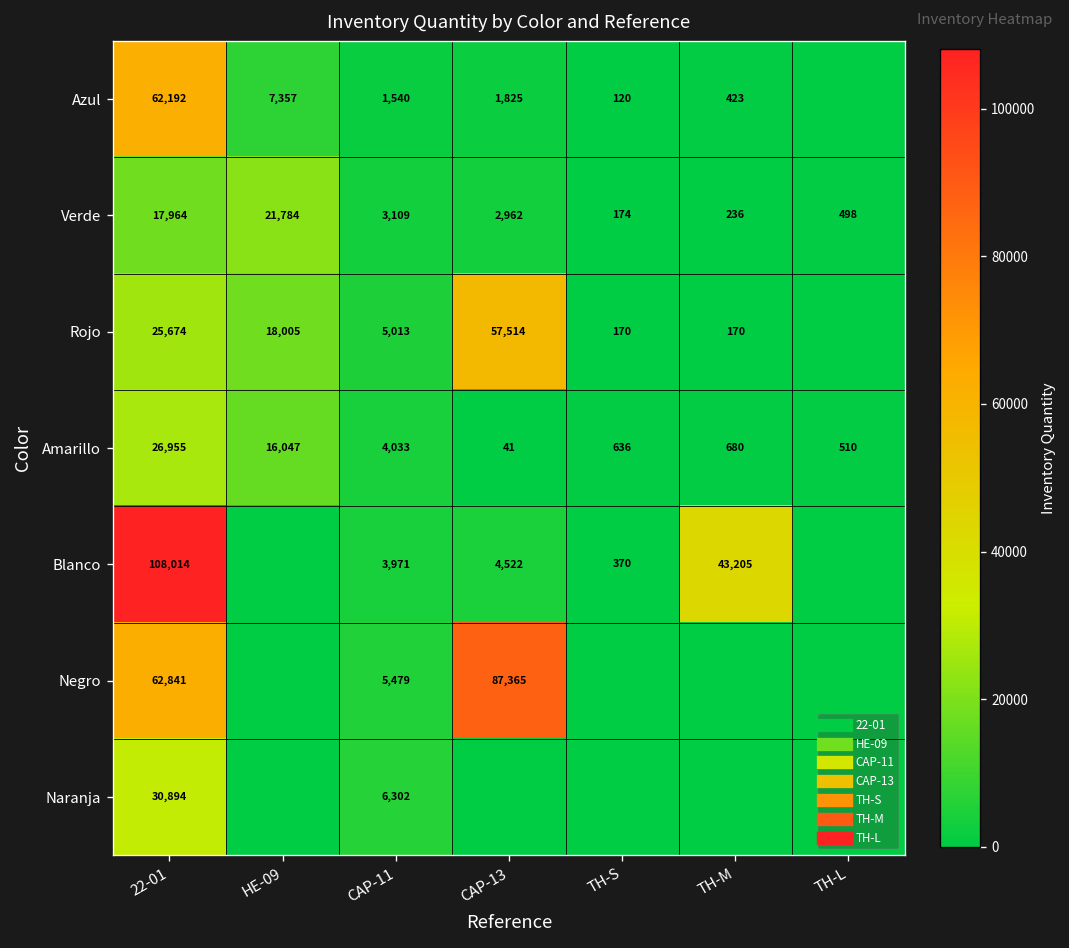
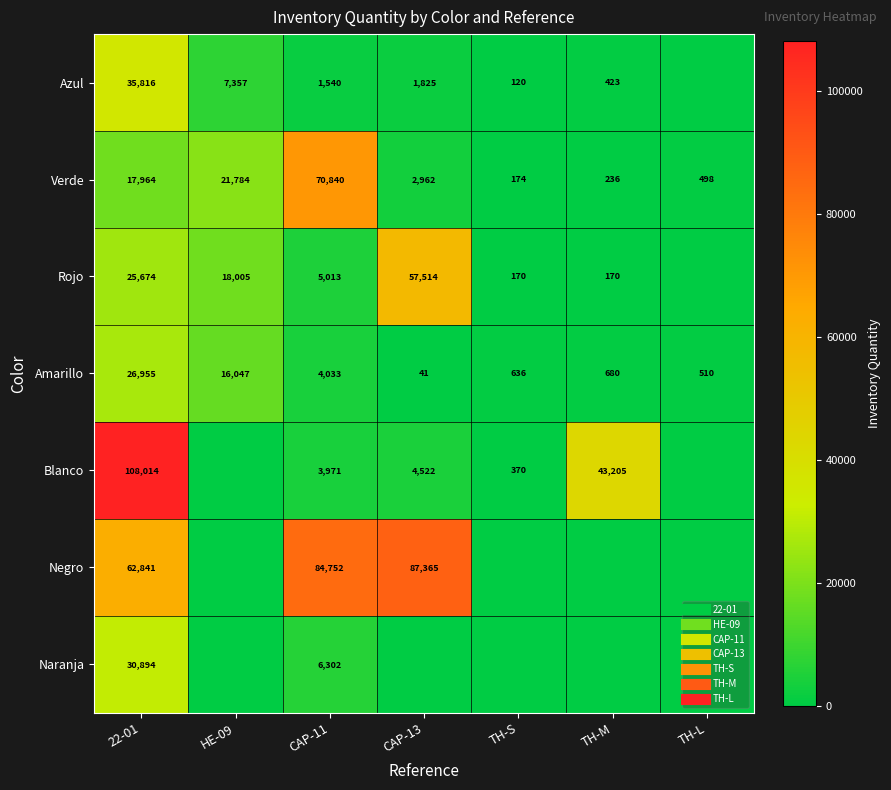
  {
    "Azul": {
-     "22-01": "62,192",
+     "22-01": "35,816",
      "HE-09": "7,357",
      "CAP-11": "1,540",
      "CAP-13": "1,825",
      "TH-S": "120",
      "TH-M": "423"
    },
    "Verde": {
      "22-01": "17,964",
      "HE-09": "21,784",
-     "CAP-11": "3,109",
+     "CAP-11": "70,840",
      "CAP-13": "2,962",
      "TH-S": "174",
      "TH-M": "236",
      "TH-L": "498"
    },
    "Rojo": {
      "22-01": "25,674",
      "HE-09": "18,005",
      "CAP-11": "5,013",
      "CAP-13": "57,514",
      "TH-S": "170",
      "TH-M": "170"
    },
    "Amarillo": {
      "22-01": "26,955",
      "HE-09": "16,047",
      "CAP-11": "4,033",
      "CAP-13": "41",
      "TH-S": "636",
      "TH-M": "680",
      "TH-L": "510"
    },
    "Blanco": {
      "22-01": "108,014",
      "CAP-11": "3,971",
      "CAP-13": "4,522",
      "TH-S": "370",
      "TH-M": "43,205"
    },
    "Negro": {
      "22-01": "62,841",
-     "CAP-11": "5,479",
+     "CAP-11": "84,752",
      "CAP-13": "87,365"
    },
    "Naranja": {
      "22-01": "30,894",
      "CAP-11": "6,302"
    }
  }
